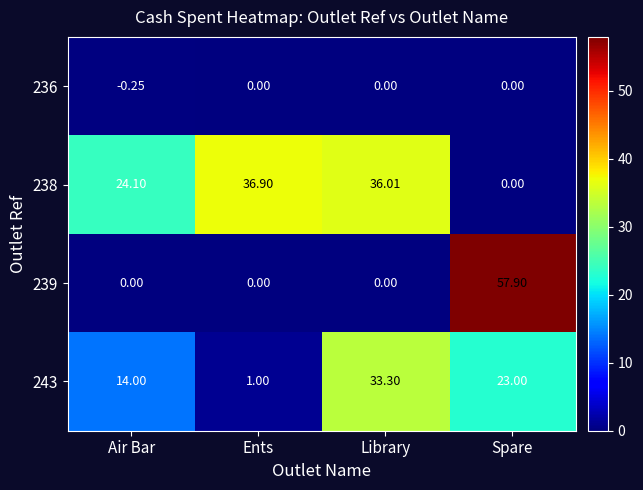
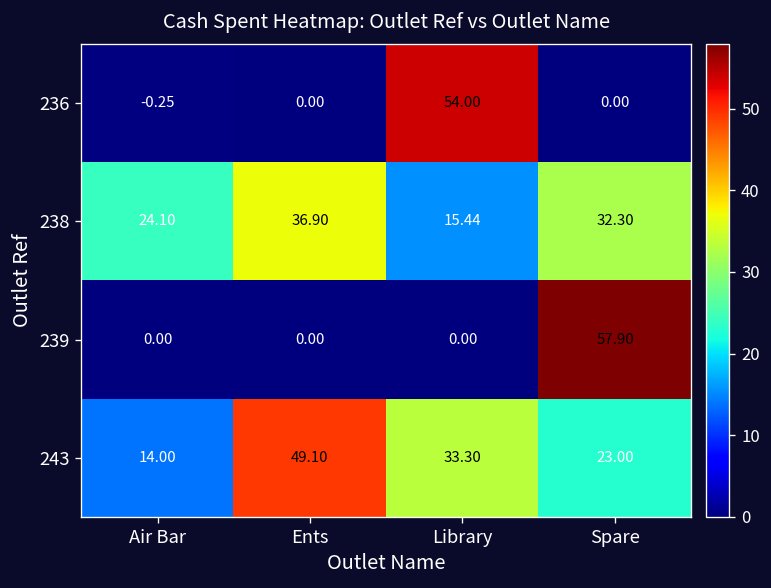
  {
    "236": {
      "Air Bar": -0.25,
      "Ents": 0.00,
-     "Library": 0.00,
+     "Library": 54.00,
      "Spare": 0.00
    },
    "238": {
      "Air Bar": 24.10,
      "Ents": 36.90,
-     "Library": 36.01,
-     "Spare": 0.00
+     "Library": 15.44,
+     "Spare": 32.30
    },
    "239": {
      "Air Bar": 0.00,
      "Ents": 0.00,
      "Library": 0.00,
      "Spare": 57.90
    },
    "243": {
      "Air Bar": 14.00,
-     "Ents": 1.00,
+     "Ents": 49.10,
      "Library": 33.30,
      "Spare": 23.00
    }
  }
